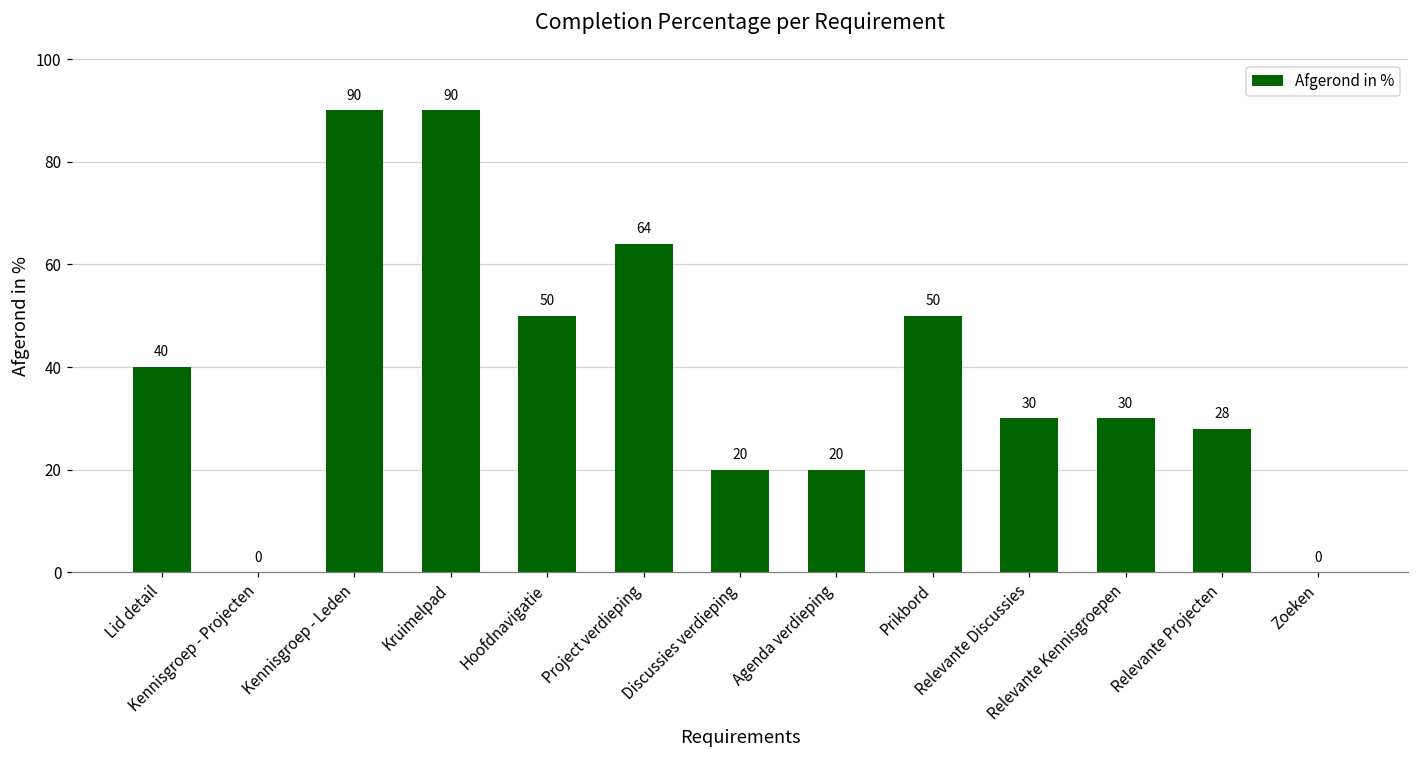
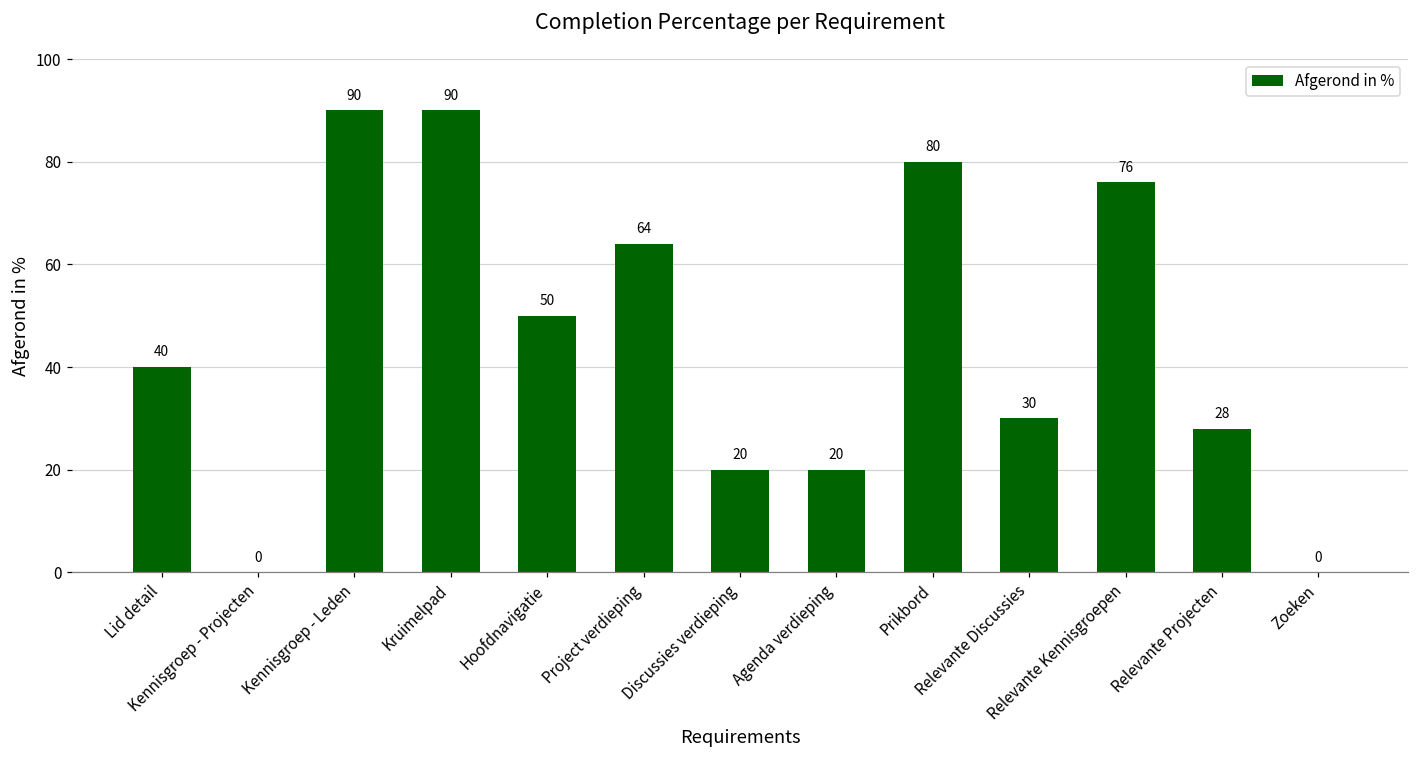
  {
    "Lid detail": 40,
    "Kennisgroep - Projecten": 0,
    "Kennisgroep - Leden": 90,
    "Kruimelpad": 90,
    "Hoofdnavigatie": 50,
    "Project verdieping": 64,
    "Discussies verdieping": 20,
    "Agenda verdieping": 20,
-   "Prikbord": 50,
+   "Prikbord": 80,
    "Relevante Discussies": 30,
-   "Relevante Kennisgroepen": 30,
+   "Relevante Kennisgroepen": 76,
    "Relevante Projecten": 28,
    "Zoeken": 0
  }
